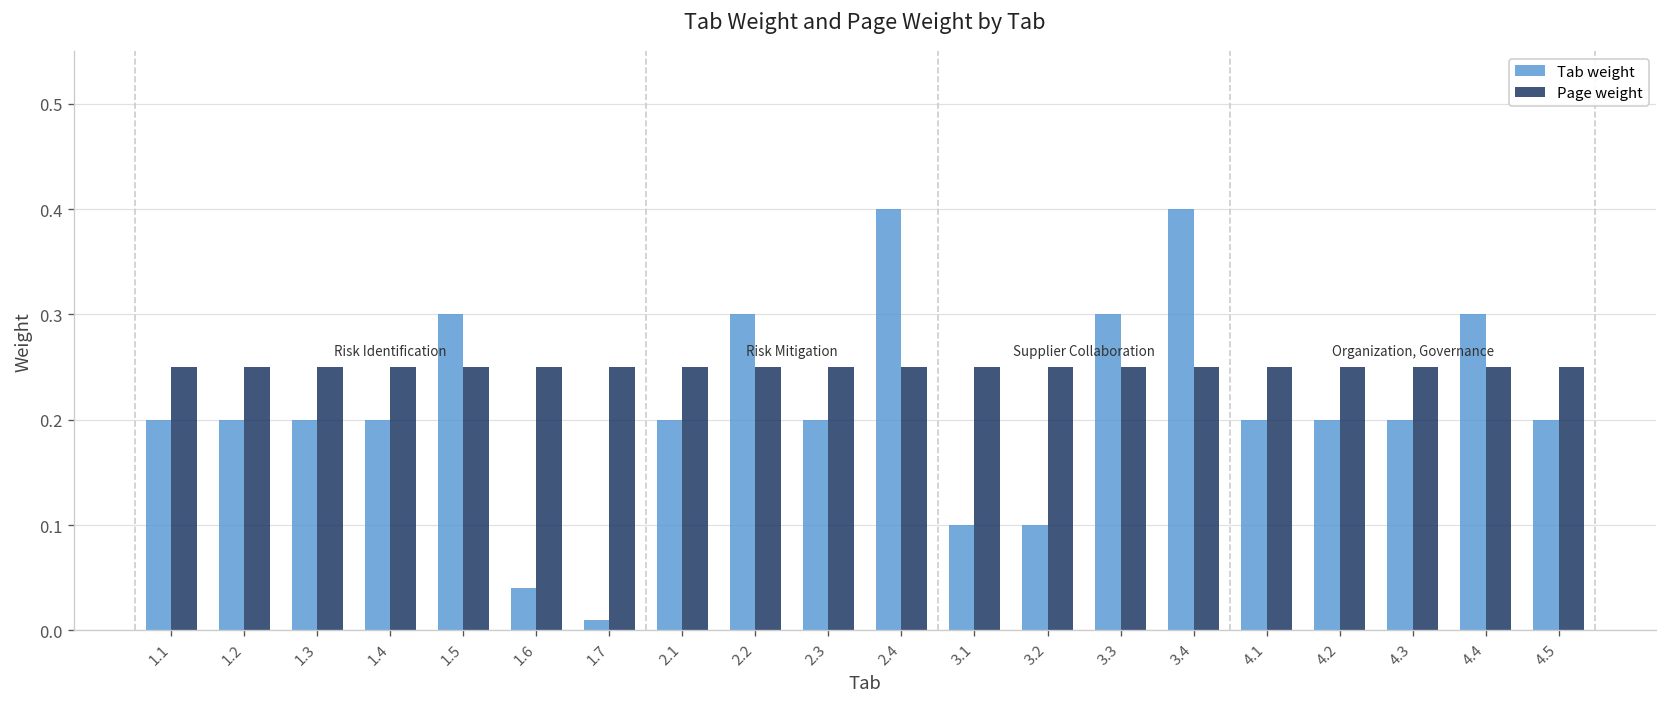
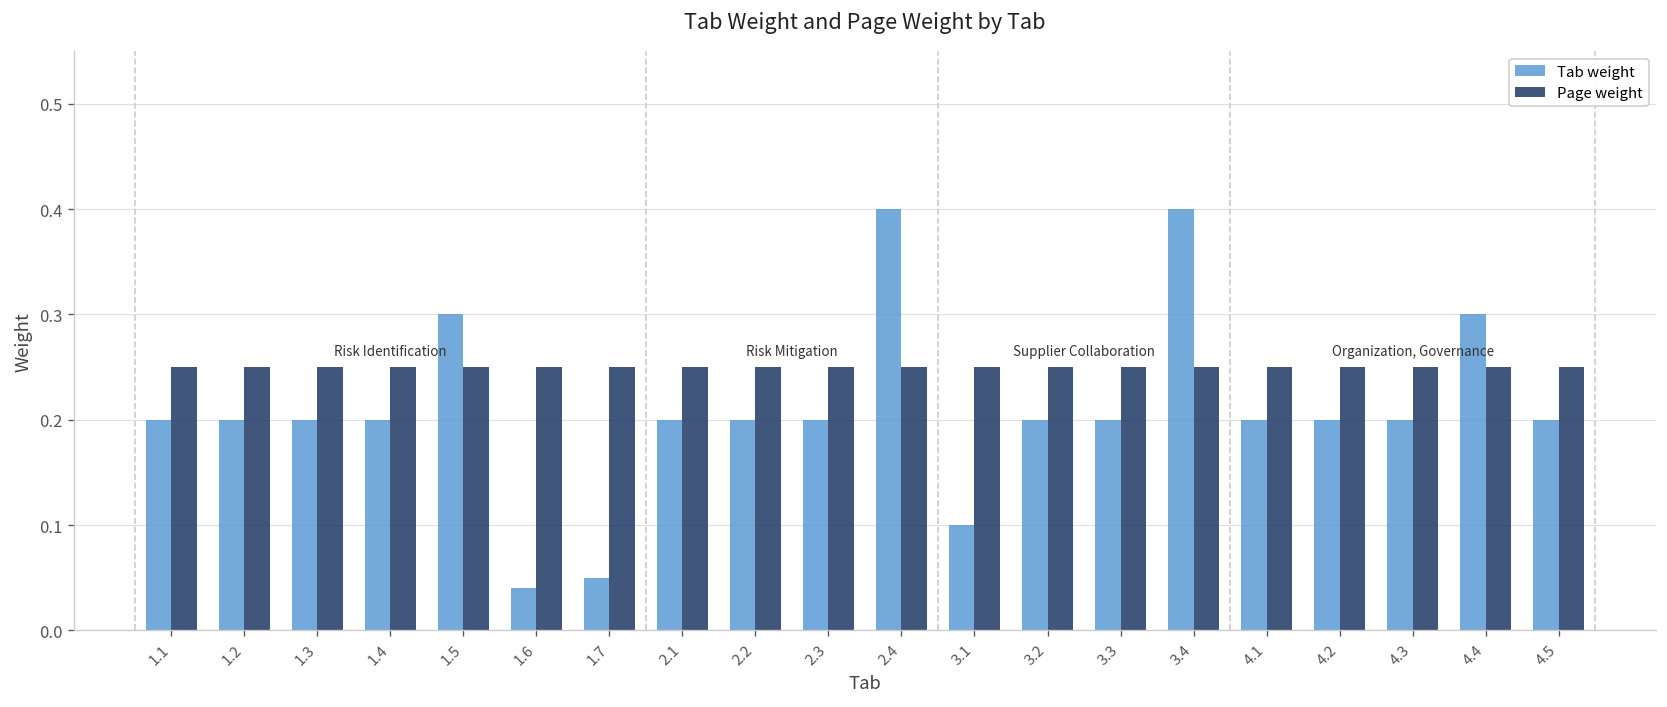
  {
    "Tab weight": {
      "1.1": 0.20,
      "1.2": 0.20,
      "1.3": 0.20,
      "1.4": 0.20,
      "1.5": 0.30,
      "1.6": 0.04,
-     "1.7": 0.01,
+     "1.7": 0.05,
      "2.1": 0.20,
-     "2.2": 0.3,
+     "2.2": 0.2,
      "2.3": 0.20,
      "2.4": 0.40,
      "3.1": 0.10,
-     "3.2": 0.1,
-     "3.3": 0.3,
+     "3.2": 0.2,
+     "3.3": 0.2,
      "3.4": 0.40,
      "4.1": 0.20,
      "4.2": 0.20,
      "4.3": 0.20,
      "4.4": 0.30,
      "4.5": 0.20
    },
    "Page weight": {
      "1.1": 0.25,
      "1.2": 0.25,
      "1.3": 0.25,
      "1.4": 0.25,
      "1.5": 0.25,
      "1.6": 0.25,
      "1.7": 0.25,
      "2.1": 0.25,
      "2.2": 0.25,
      "2.3": 0.25,
      "2.4": 0.25,
      "3.1": 0.25,
      "3.2": 0.25,
      "3.3": 0.25,
      "3.4": 0.25,
      "4.1": 0.25,
      "4.2": 0.25,
      "4.3": 0.25,
      "4.4": 0.25,
      "4.5": 0.25
    }
  }
